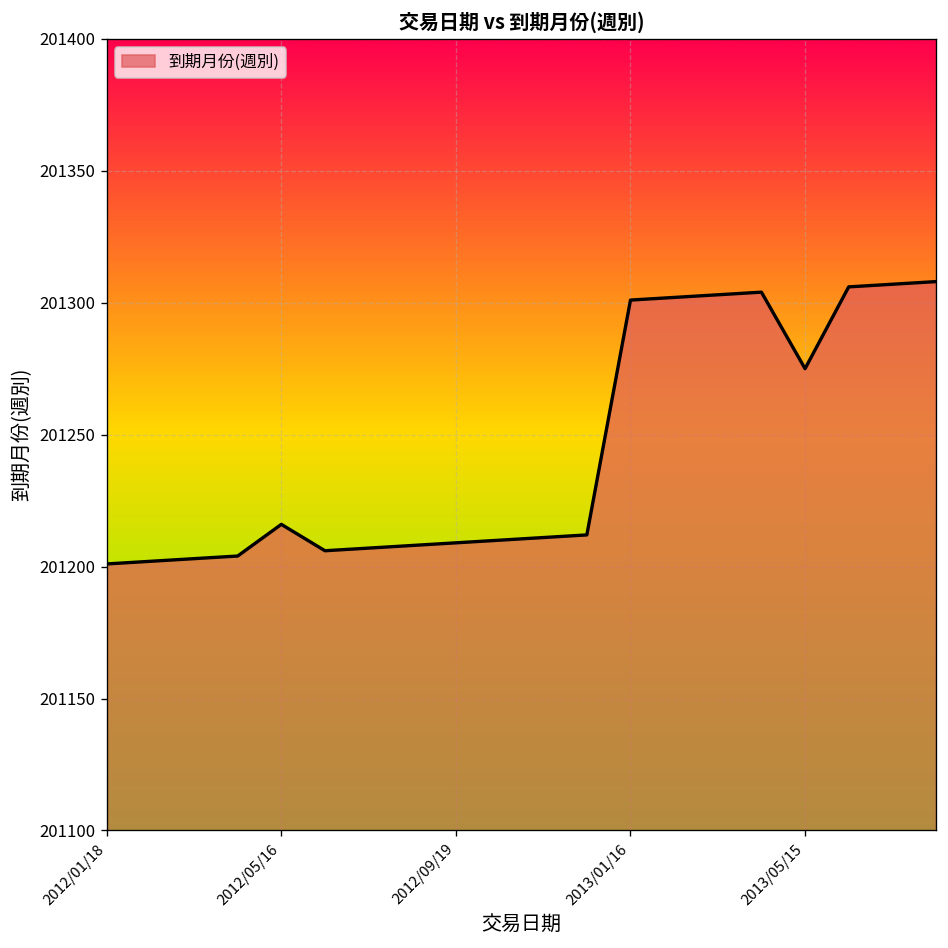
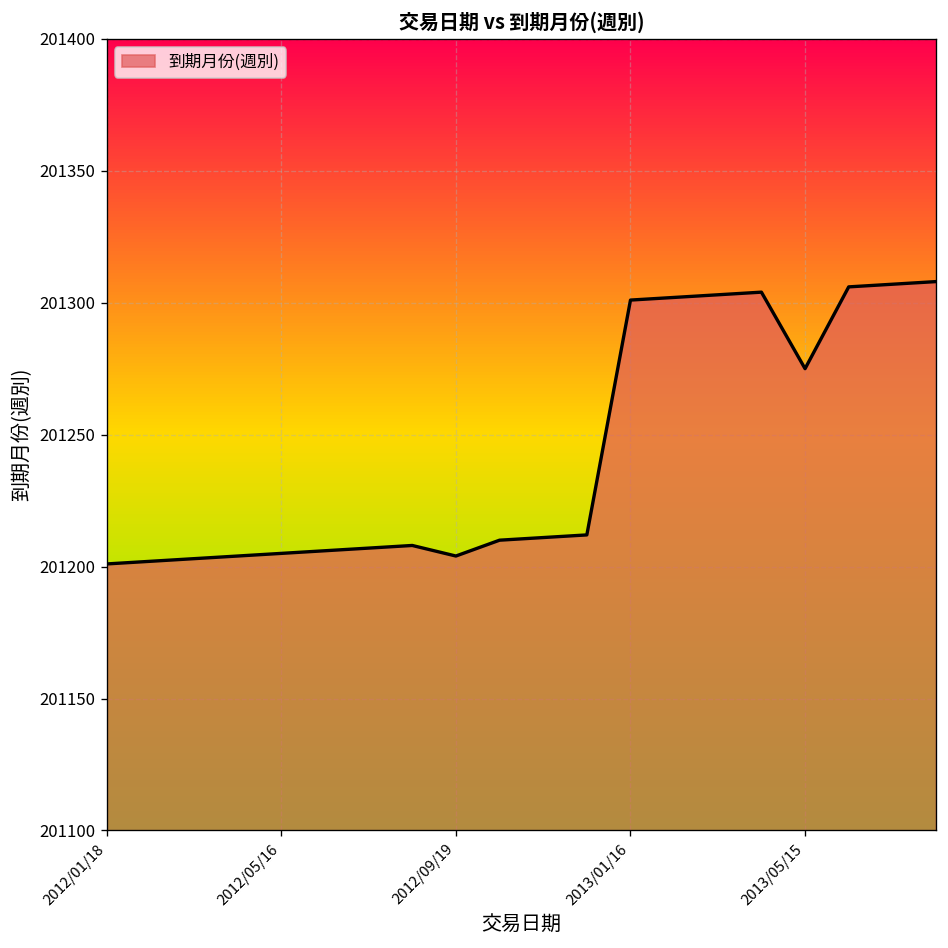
  {
    "2012/01/18": 201201,
-   "2012/05/16": 201216,
-   "2012/09/19": 201209,
+   "2012/05/16": 201205,
+   "2012/09/19": 201204,
    "2013/01/16": 201301,
    "2013/05/15": 201275
  }
